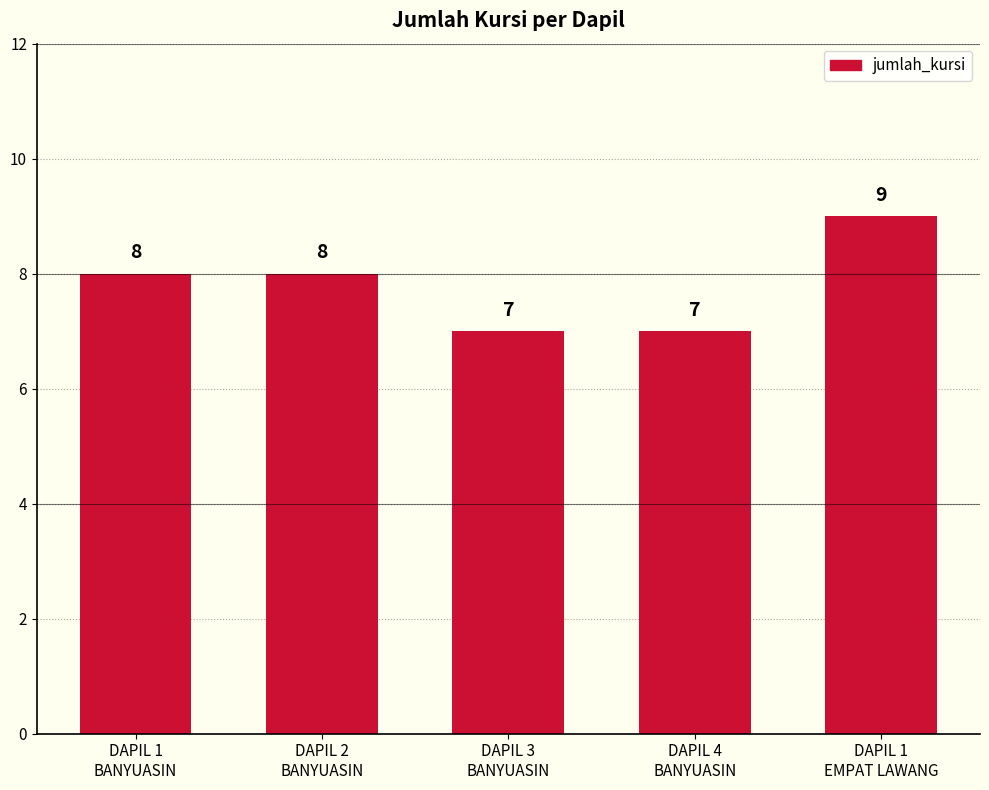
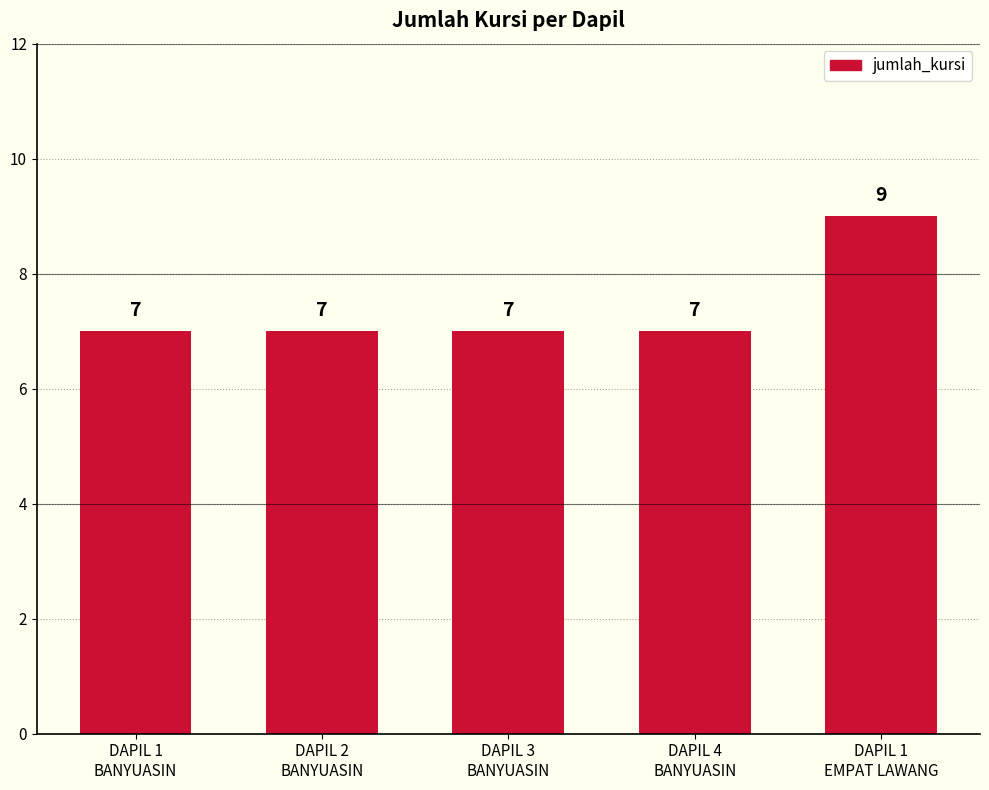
  {
-   "DAPIL 1 BANYUASIN": 8,
-   "DAPIL 2 BANYUASIN": 8,
+   "DAPIL 1 BANYUASIN": 7,
+   "DAPIL 2 BANYUASIN": 7,
    "DAPIL 3 BANYUASIN": 7,
    "DAPIL 4 BANYUASIN": 7,
    "DAPIL 1 EMPAT LAWANG": 9
  }
